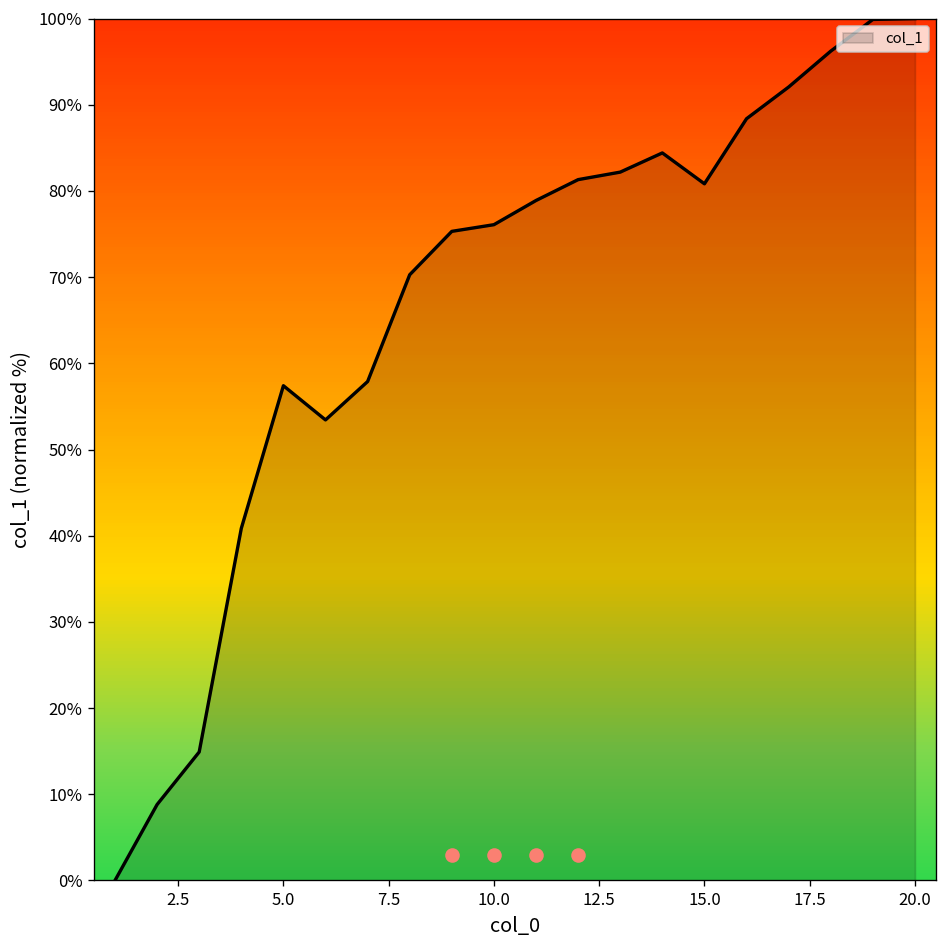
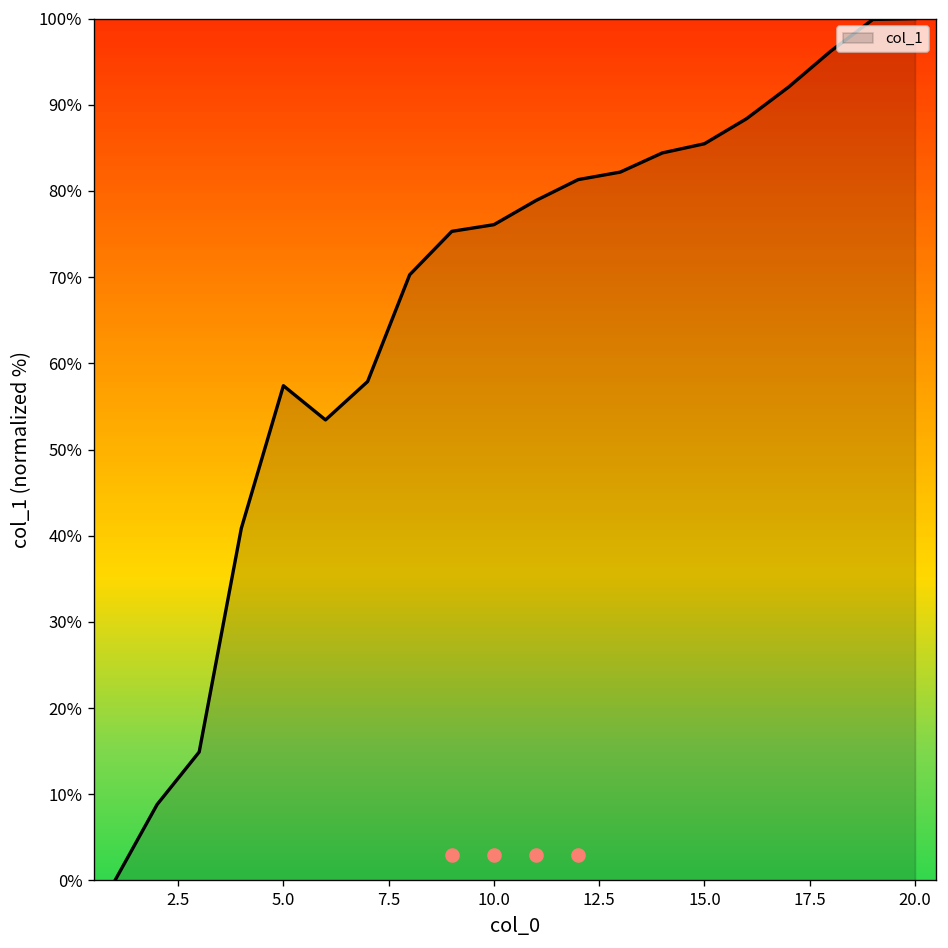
  {
    "col_1": {
      "5.0": "57%",
      "10.0": "76%",
-     "15.0": "81%",
+     "15.0": "85%",
      "20.0": "100%"
    }
  }
